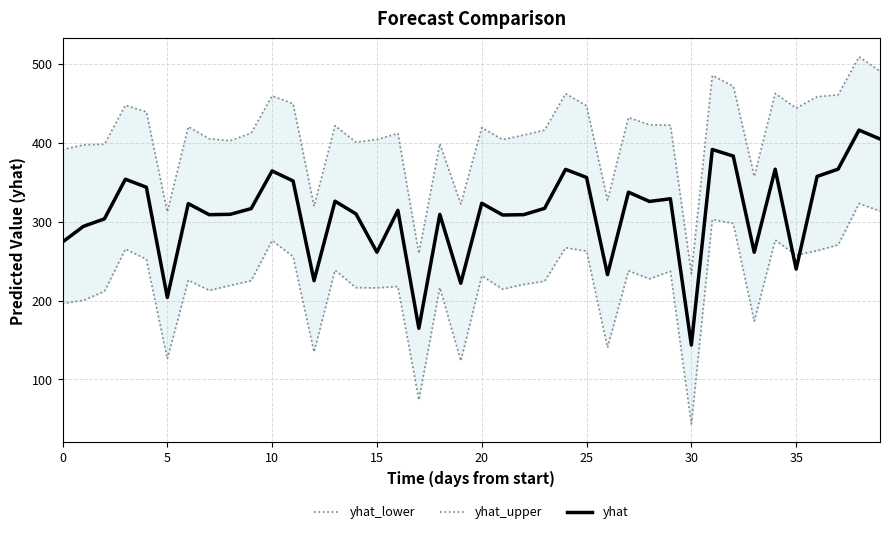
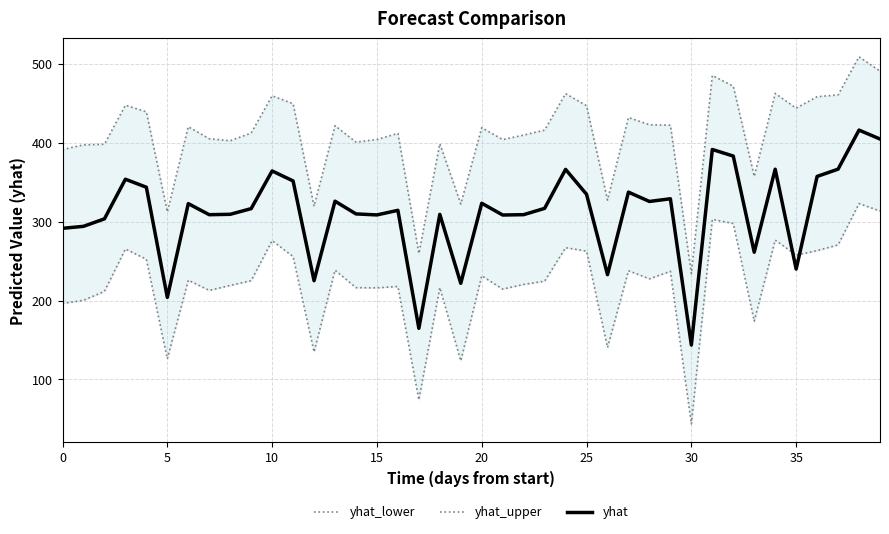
  {
    "yhat": {
-     "0": 270,
+     "0": 290,
      "5": 200,
      "10": 360,
-     "15": 260,
+     "15": 310,
      "20": 320,
-     "25": 360,
+     "25": 330,
      "30": 140,
      "35": 240
    }
  }
